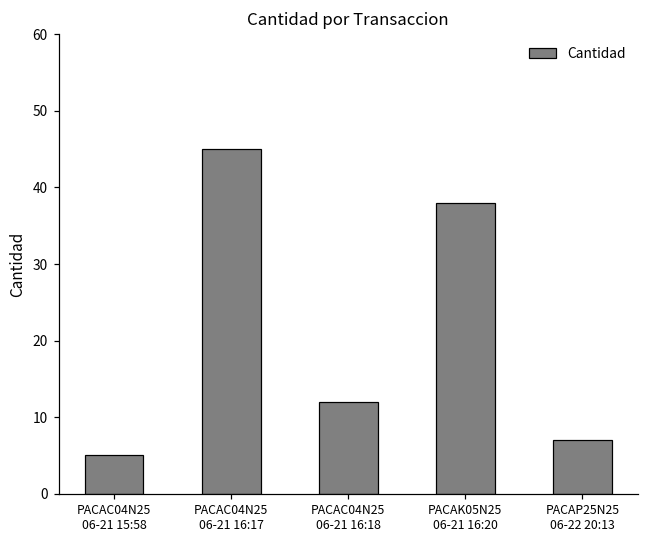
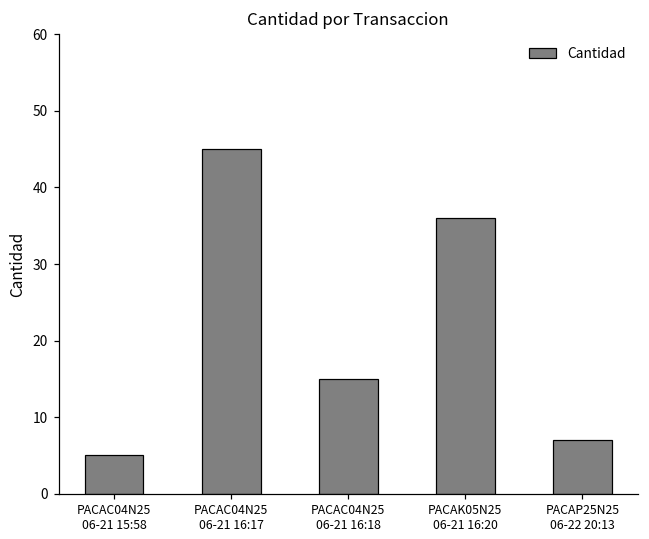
  {
    "PACAC04N25 06-21 15:58": 5,
    "PACAC04N25 06-21 16:17": 45,
-   "PACAC04N25 06-21 16:18": 12,
-   "PACAK05N25 06-21 16:20": 38,
+   "PACAC04N25 06-21 16:18": 15,
+   "PACAK05N25 06-21 16:20": 36,
    "PACAP25N25 06-22 20:13": 7
  }
